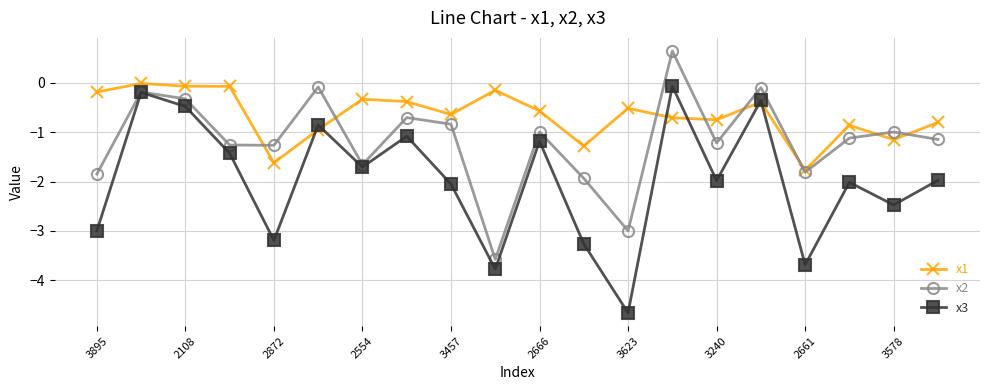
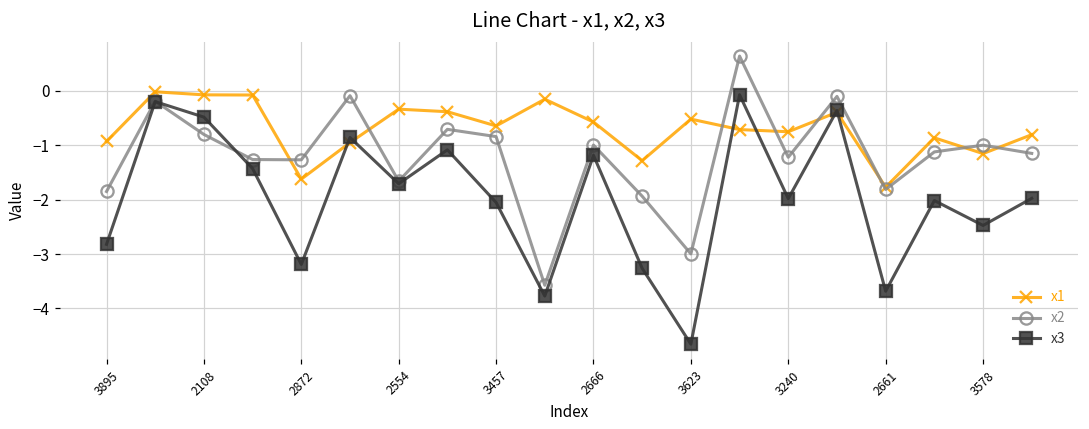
  {
    "x1": {
-     "3895": -0.2,
+     "3895": -0.9,
      "2108": -0.1,
      "2872": -1.6,
      "2554": -0.3,
      "3457": -0.6,
      "2666": -0.6,
      "3623": -0.5,
      "3240": -0.8,
      "3578": -1.2
    },
    "x2": {
      "3895": -1.8,
-     "2108": -0.3,
+     "2108": -0.8,
      "2872": -1.3,
      "3457": -0.8,
      "2666": -1.0,
      "3623": -3.0,
      "3240": -1.2,
      "3578": -1.0
    },
    "x3": {
-     "3895": -3.0,
+     "3895": -2.8,
      "2108": -0.5,
      "2872": -3.2,
      "3457": -2.1,
      "2666": -1.2,
      "3623": -4.7,
      "3240": -2.0,
      "2661": -3.7,
      "3578": -2.5
    }
  }
